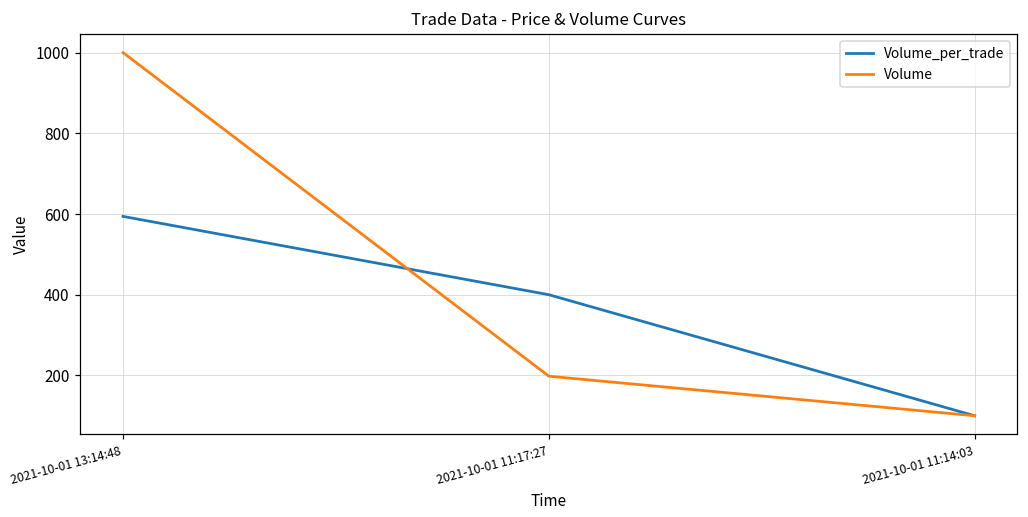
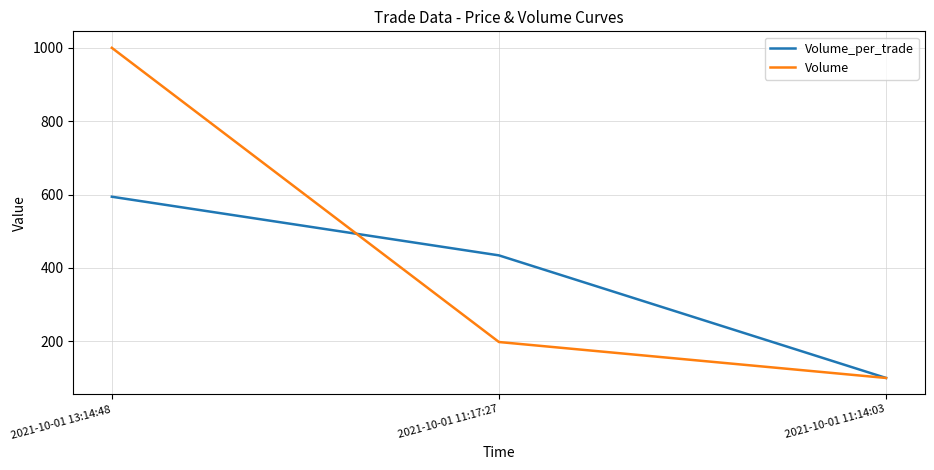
  {
    "Volume_per_trade": {
      "2021-10-01 13:14:48": 590,
-     "2021-10-01 11:17:27": 400
+     "2021-10-01 11:17:27": 430
    },
    "Volume": {
      "2021-10-01 13:14:48": 1000,
      "2021-10-01 11:17:27": 200
    }
  }
